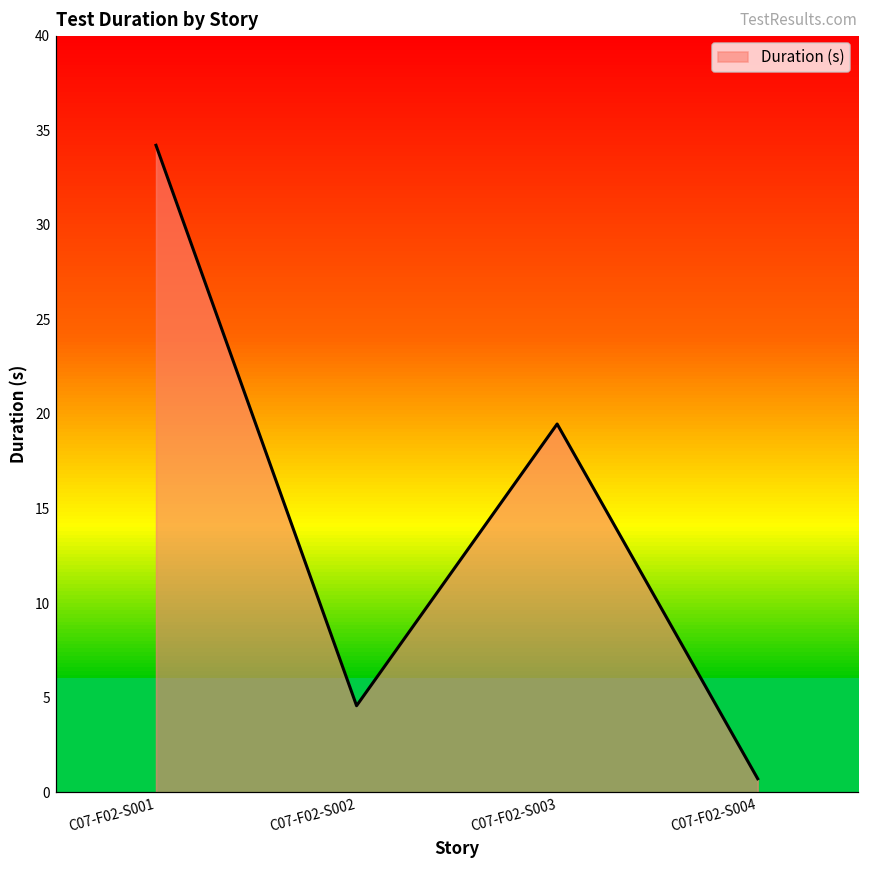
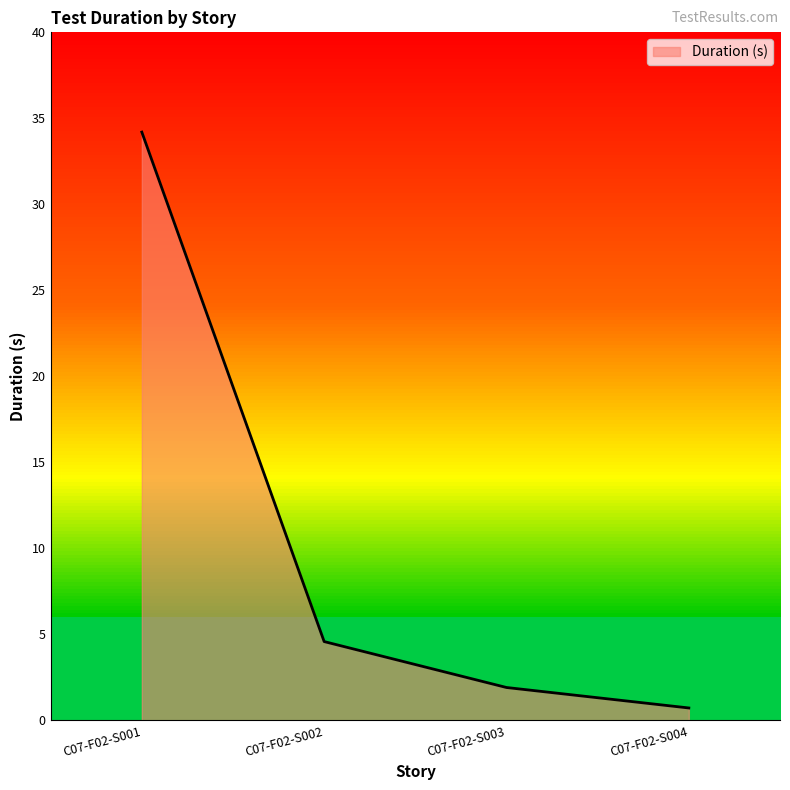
  {
    "C07-F02-S001": 34.2,
    "C07-F02-S002": 4.6,
-   "C07-F02-S003": 19.5,
+   "C07-F02-S003": 1.9,
    "C07-F02-S004": 0.7
  }
